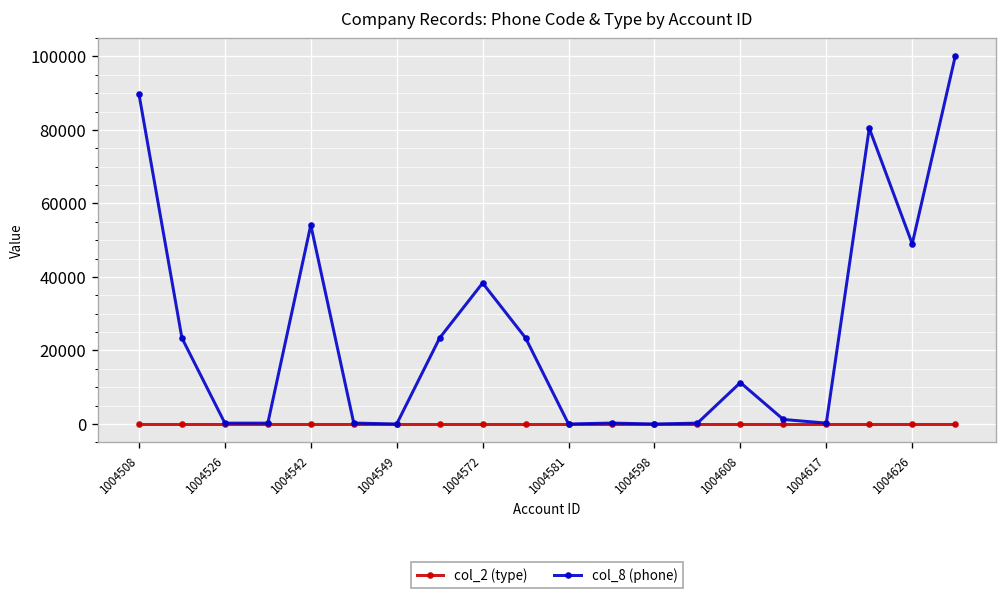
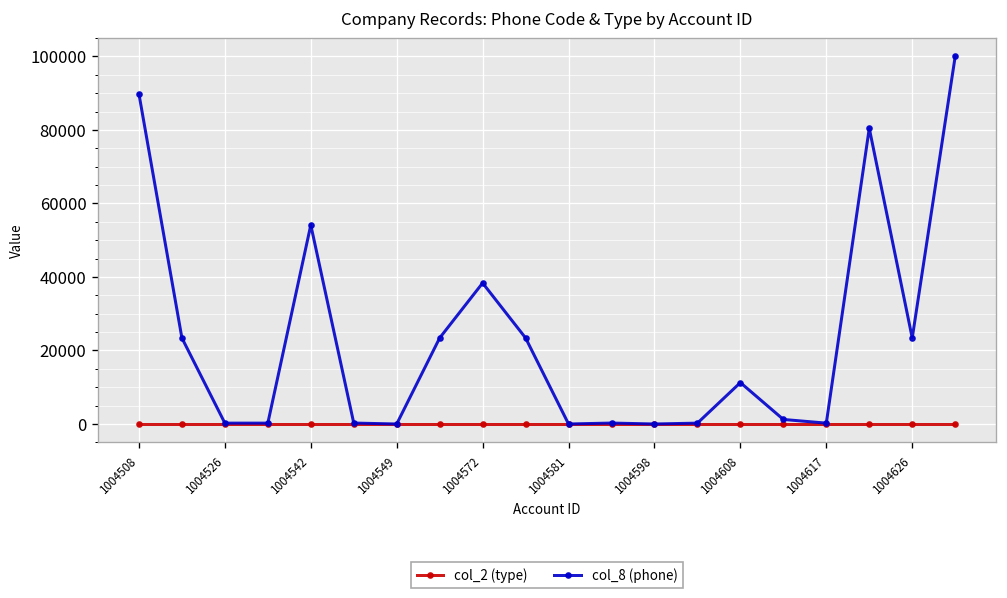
  {
    "col_2 (type)": {
      "1004508": 0,
      "1004542": 0,
      "1004572": 0,
      "1004608": 0,
      "1004626": 0
    },
    "col_8 (phone)": {
      "1004508": 90000,
      "1004542": 54000,
      "1004572": 38000,
      "1004608": 11000,
-     "1004626": 49000
+     "1004626": 23000
    }
  }
